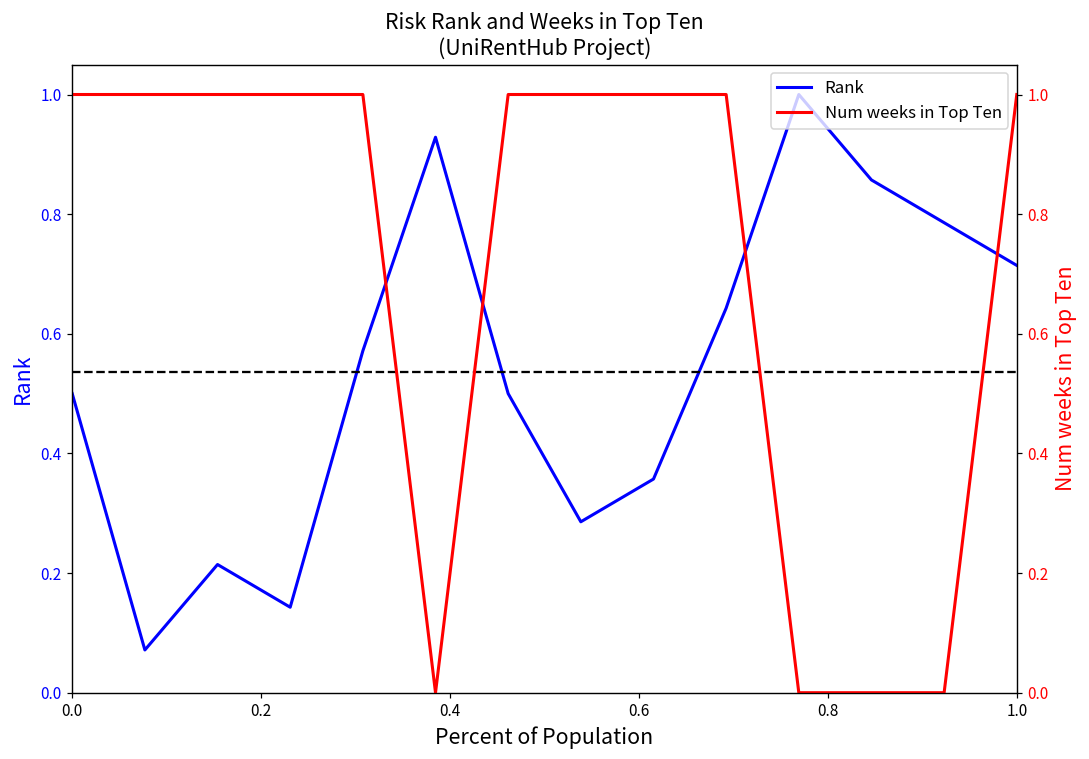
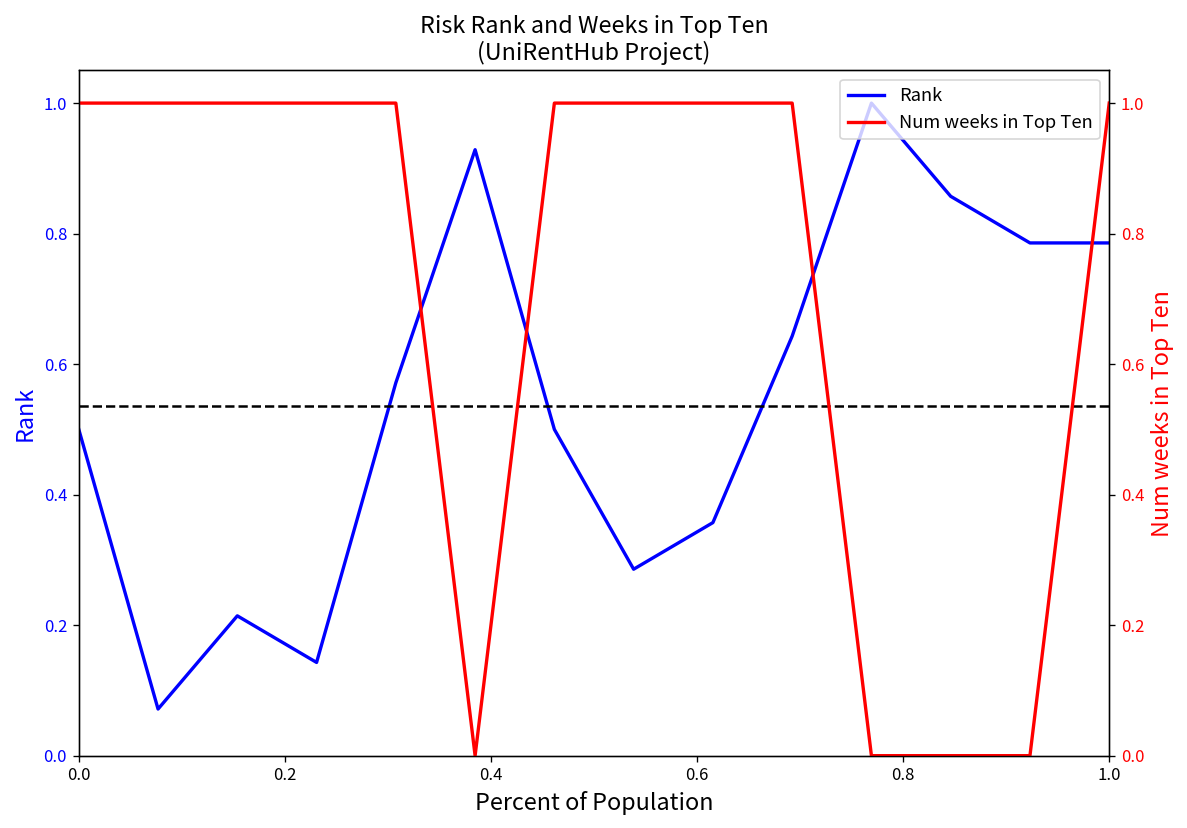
  {
    "Rank": {
      "0.0": 0.50,
-     "1.0": 0.71
+     "1.0": 0.79
    },
    "Num weeks in Top Ten": {
      "0.0": 1.00,
      "1.0": 1.00
    }
  }
